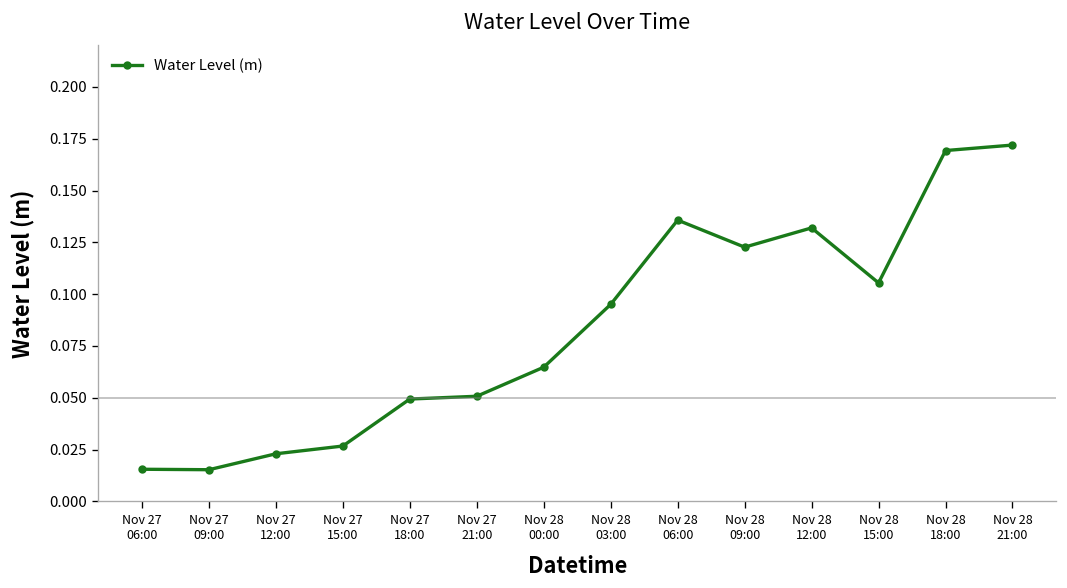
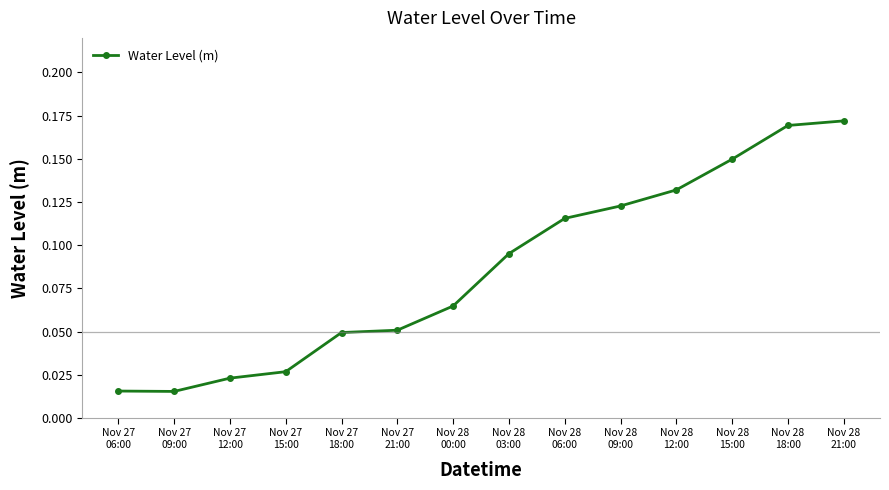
  {
    "Nov 27 06:00": 0.016,
    "Nov 27 09:00": 0.015,
    "Nov 27 12:00": 0.023,
    "Nov 27 15:00": 0.027,
    "Nov 27 18:00": 0.049,
    "Nov 27 21:00": 0.051,
    "Nov 28 00:00": 0.065,
    "Nov 28 03:00": 0.095,
-   "Nov 28 06:00": 0.136,
+   "Nov 28 06:00": 0.115,
    "Nov 28 09:00": 0.123,
    "Nov 28 12:00": 0.132,
-   "Nov 28 15:00": 0.105,
+   "Nov 28 15:00": 0.150,
    "Nov 28 18:00": 0.169,
    "Nov 28 21:00": 0.172
  }
